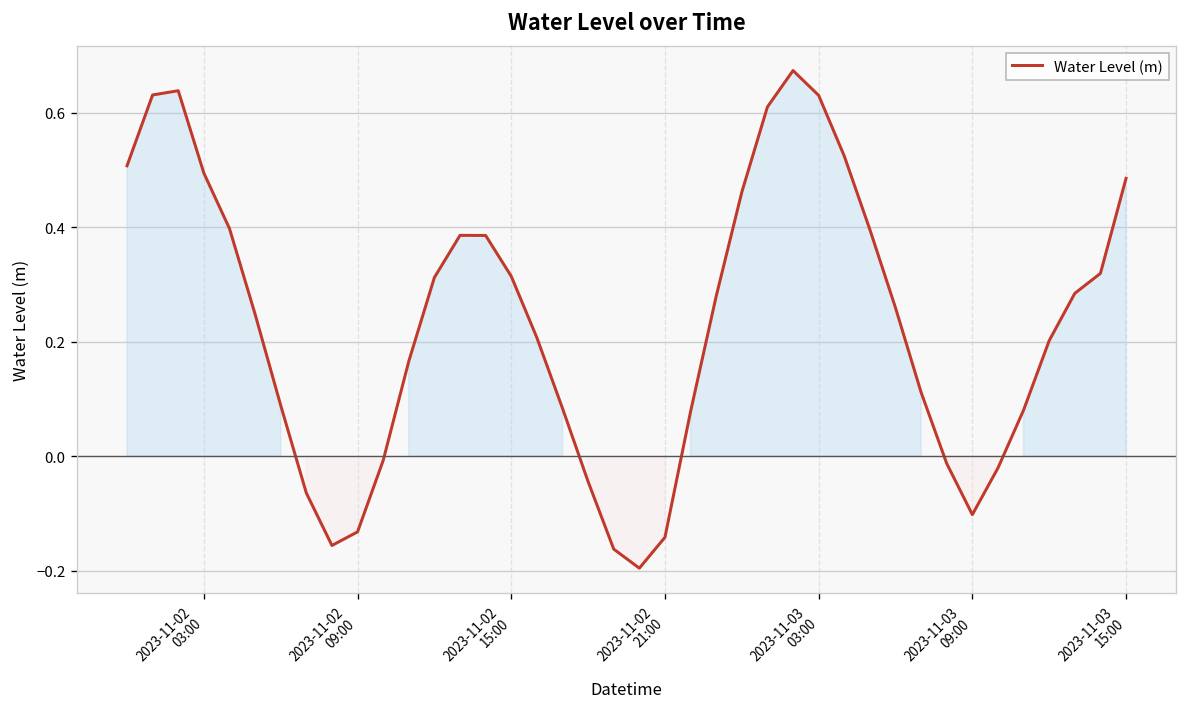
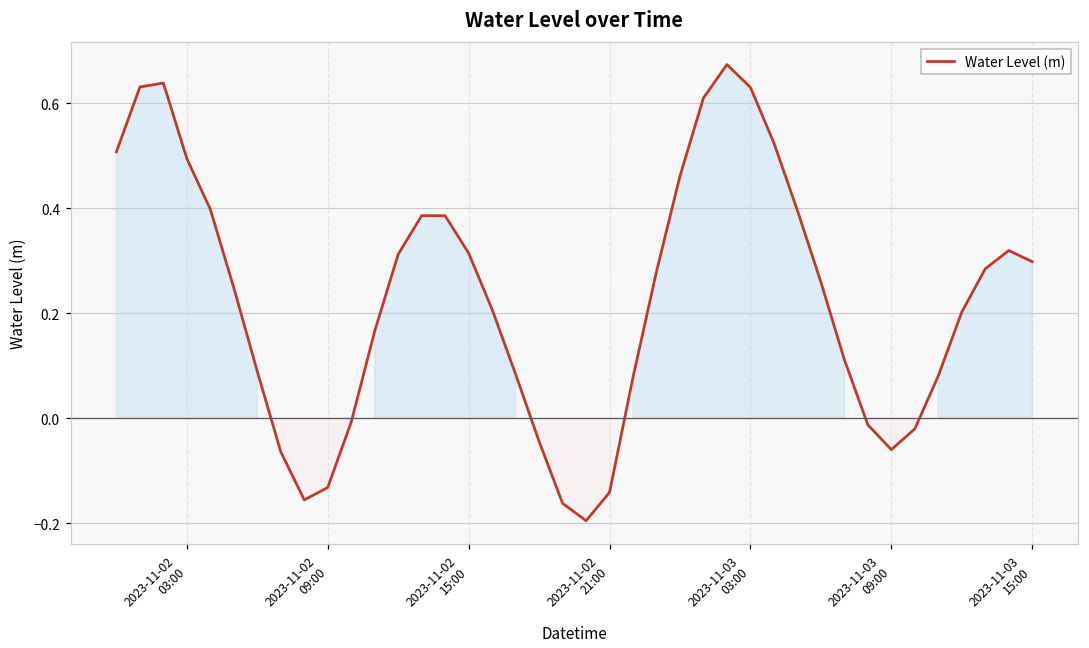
  {
    "2023-11-02 03:00": 0.49,
    "2023-11-02 09:00": -0.13,
    "2023-11-02 15:00": 0.31,
    "2023-11-02 21:00": -0.14,
    "2023-11-03 03:00": 0.63,
-   "2023-11-03 09:00": -0.10,
-   "2023-11-03 15:00": 0.49
+   "2023-11-03 09:00": -0.06,
+   "2023-11-03 15:00": 0.30
  }
